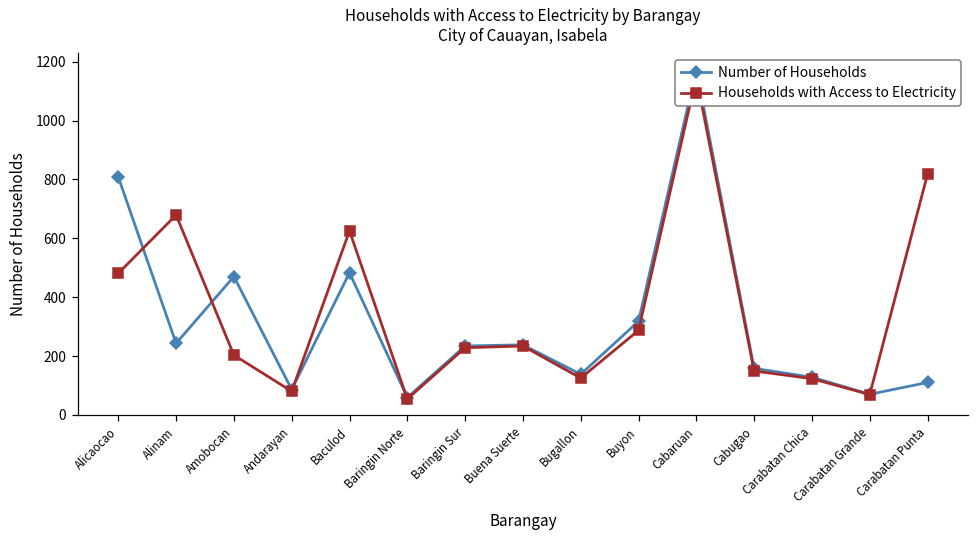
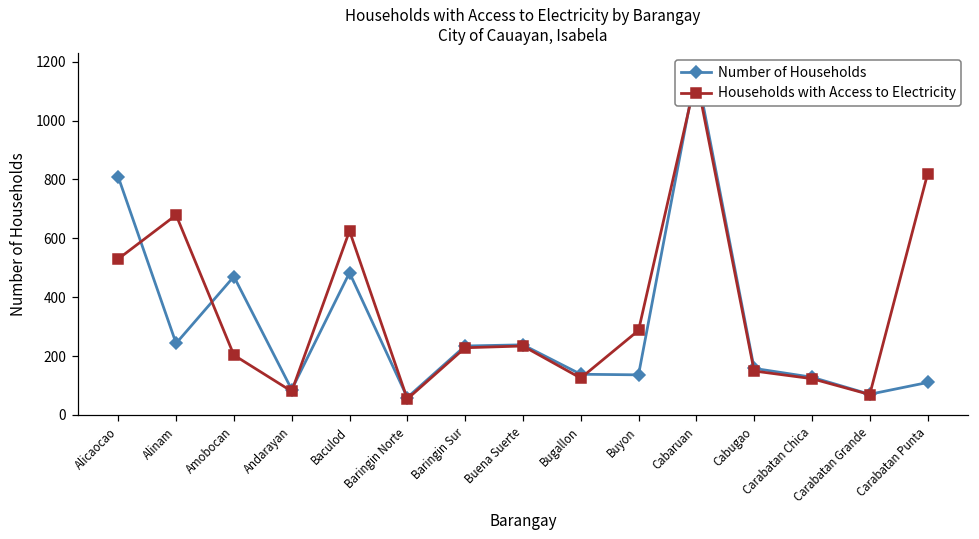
  {
    "Number of Households": {
      "Alicaocao": 810,
      "Alinam": 240,
      "Amobocan": 470,
      "Baculod": 480,
      "Bugallon": 140,
-     "Buyon": 320,
+     "Buyon": 140,
      "Carabatan Punta": 110
    },
    "Households with Access to Electricity": {
-     "Alicaocao": 480,
+     "Alicaocao": 530,
      "Alinam": 680,
      "Amobocan": 200,
      "Baculod": 630,
      "Bugallon": 130,
      "Buyon": 290,
      "Carabatan Punta": 820
    }
  }
